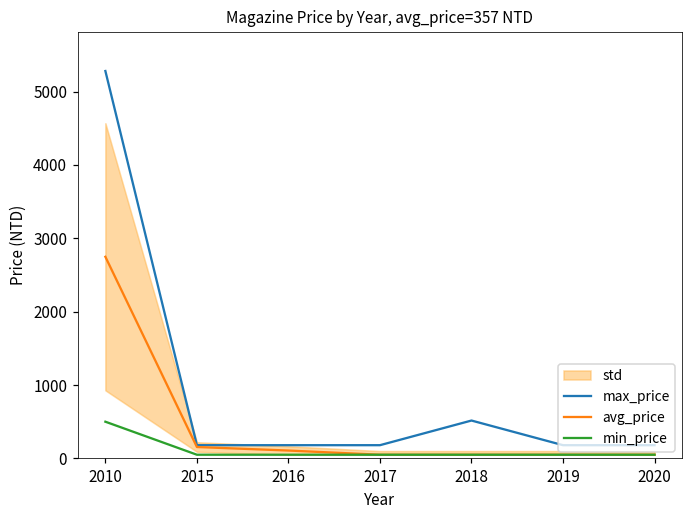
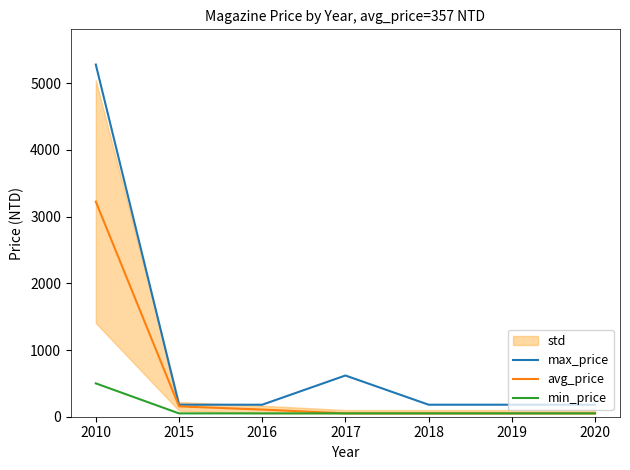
  {
    "max_price": {
      "2010": 5300,
-     "2017": 200,
-     "2018": 500
+     "2017": 600,
+     "2018": 200
    },
    "avg_price": {
-     "2010": 2700,
+     "2010": 3200,
      "2016": 100
    },
    "min_price": {
      "2010": 500,
      "2015": 100,
      "2016": 100
    }
  }
